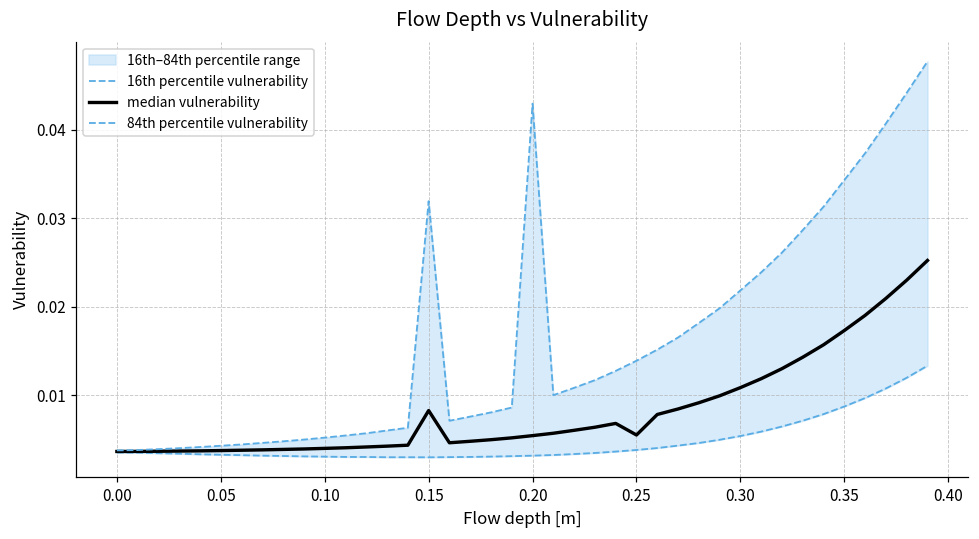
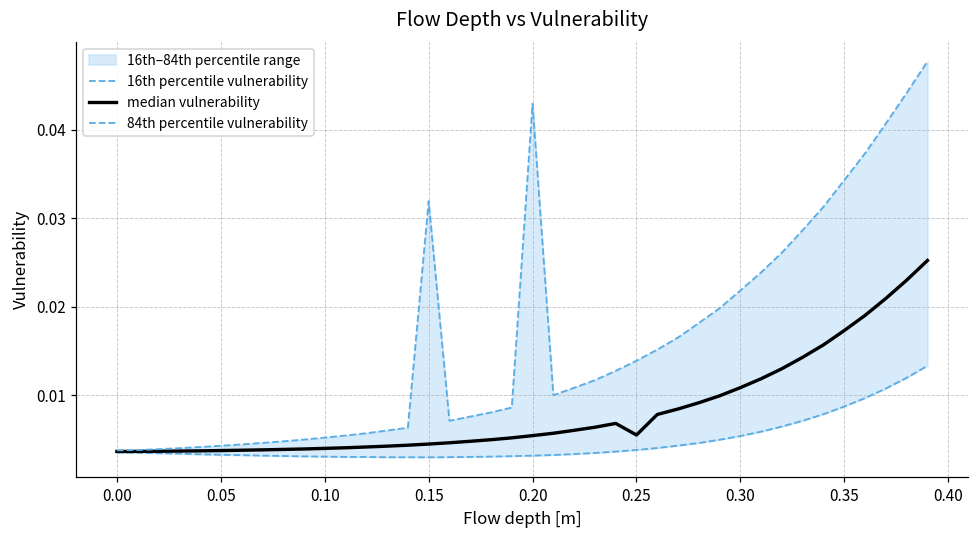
  {
    "16th percentile vulnerability": {
      "0.05": 0.003,
      "0.10": 0.003,
      "0.15": 0.003,
      "0.20": 0.003,
      "0.25": 0.004,
      "0.30": 0.005,
      "0.35": 0.009
    },
    "median vulnerability": {
      "0.05": 0.004,
      "0.10": 0.004,
-     "0.15": 0.008,
+     "0.15": 0.005,
      "0.20": 0.005,
      "0.25": 0.006,
      "0.30": 0.011,
      "0.35": 0.017
    },
    "16th–84th percentile range": {
      "0.05": 0.004,
      "0.10": 0.005,
      "0.15": 0.032,
      "0.20": 0.043,
      "0.25": 0.014,
      "0.30": 0.022,
      "0.35": 0.034
    }
  }
